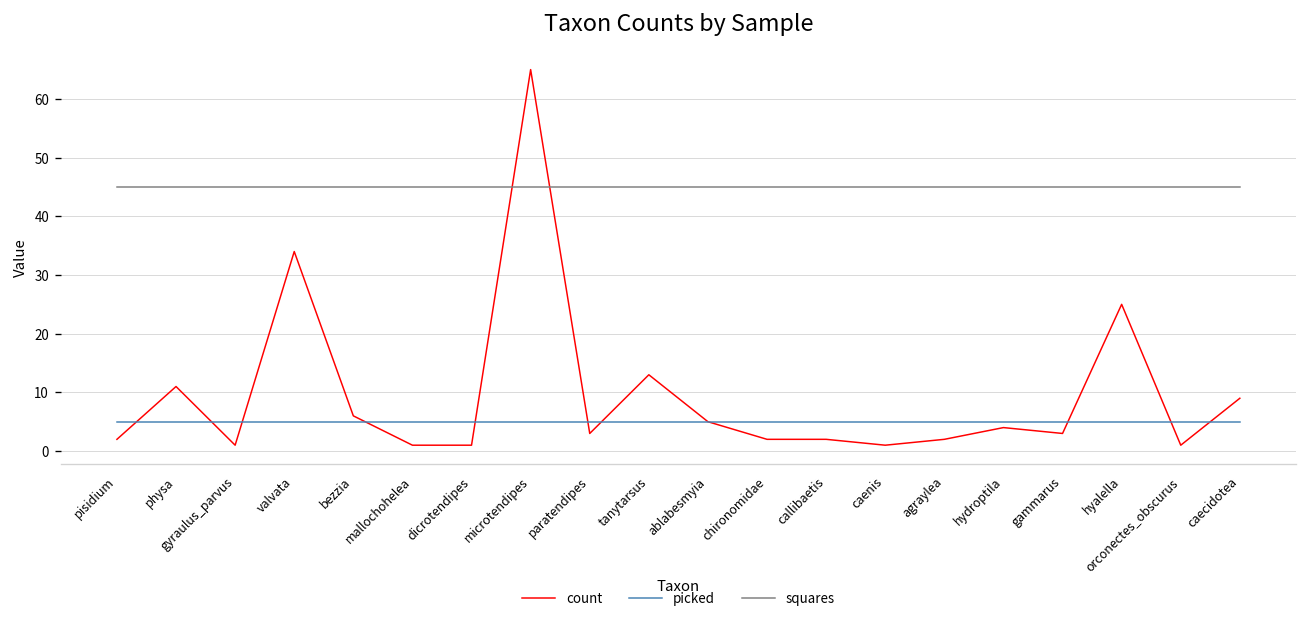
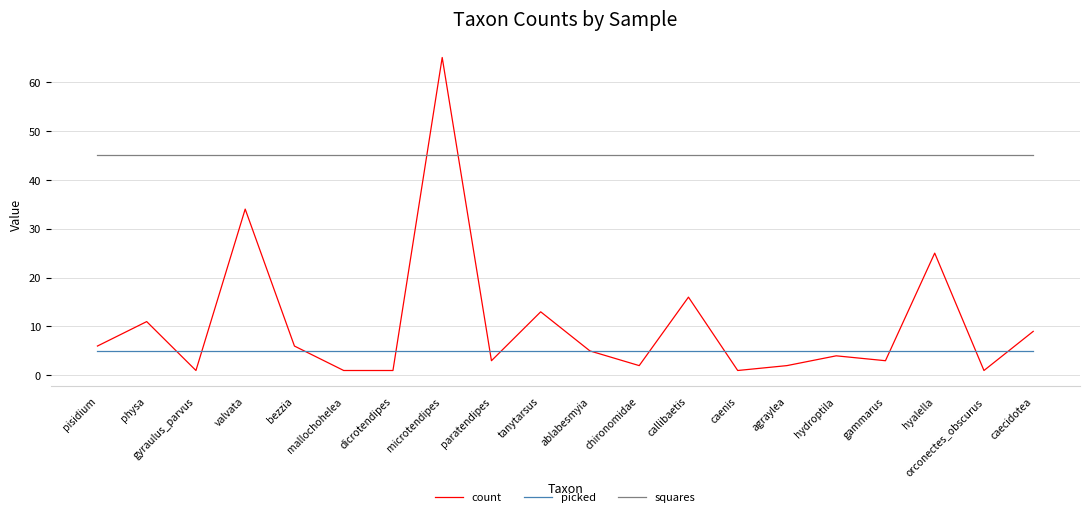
  {
    "count": {
-     "pisidium": 2,
+     "pisidium": 6,
      "physa": 11,
      "gyraulus_parvus": 1,
      "valvata": 34,
      "bezzia": 6,
      "mallochohelea": 1,
      "dicrotendipes": 1,
      "microtendipes": 65,
      "paratendipes": 3,
      "tanytarsus": 13,
      "chironomidae": 2,
-     "callibaetis": 2,
+     "callibaetis": 16,
      "caenis": 1,
      "agraylea": 2,
      "hydroptila": 4,
      "gammarus": 3,
      "hyalella": 25,
      "orconectes_obscurus": 1,
      "caecidotea": 9
    },
    "picked": {
      "pisidium": 5,
      "physa": 5,
      "gyraulus_parvus": 5,
      "valvata": 5,
      "bezzia": 5,
      "mallochohelea": 5,
      "dicrotendipes": 5,
      "microtendipes": 5,
      "paratendipes": 5,
      "tanytarsus": 5,
      "chironomidae": 5,
      "callibaetis": 5,
      "caenis": 5,
      "agraylea": 5,
      "hydroptila": 5,
      "gammarus": 5,
      "hyalella": 5,
      "orconectes_obscurus": 5,
      "caecidotea": 5
    },
    "squares": {
      "pisidium": 45,
      "physa": 45,
      "gyraulus_parvus": 45,
      "valvata": 45,
      "bezzia": 45,
      "mallochohelea": 45,
      "dicrotendipes": 45,
      "microtendipes": 45,
      "paratendipes": 45,
      "tanytarsus": 45,
      "ablabesmyia": 45,
      "chironomidae": 45,
      "callibaetis": 45,
      "caenis": 45,
      "agraylea": 45,
      "hydroptila": 45,
      "gammarus": 45,
      "hyalella": 45,
      "orconectes_obscurus": 45,
      "caecidotea": 45
    }
  }
